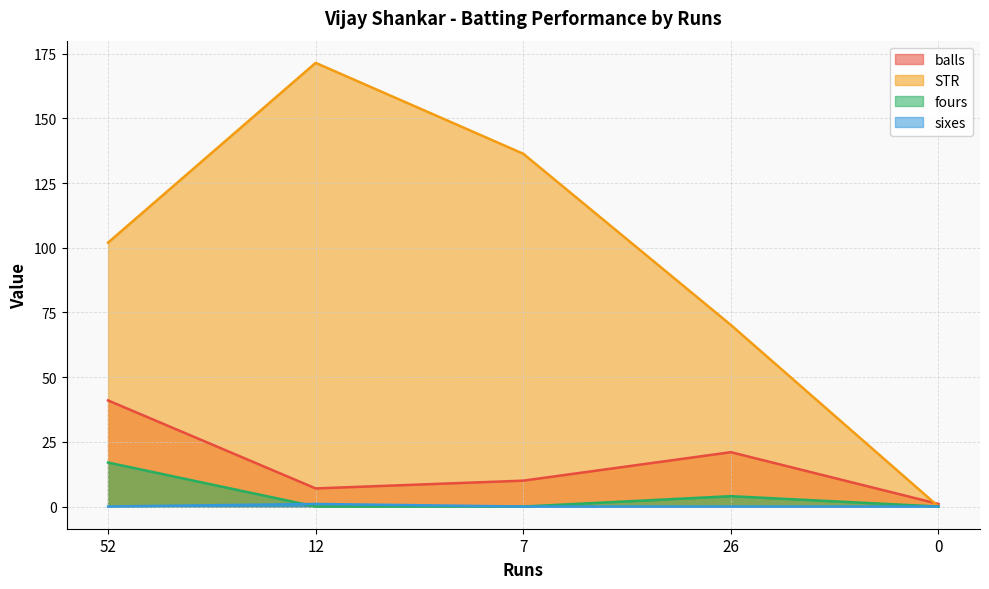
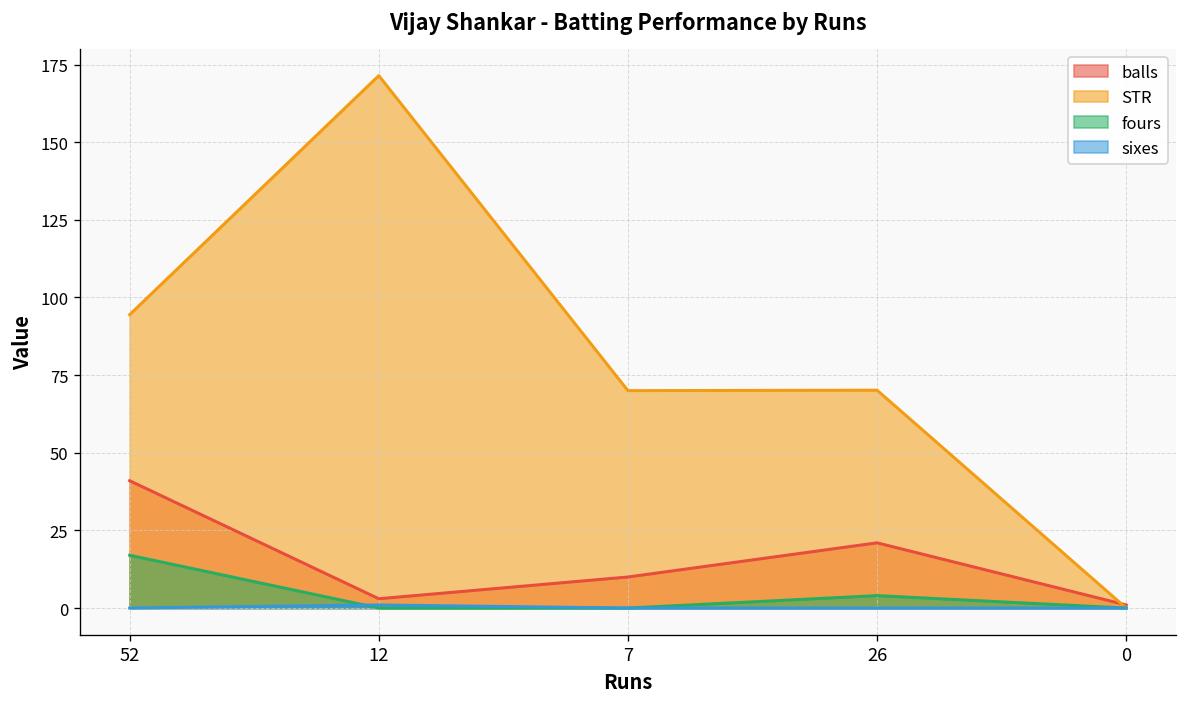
  {
    "balls": {
      "52": 41,
-     "12": 7,
+     "12": 3,
      "7": 10,
      "26": 21,
      "0": 1
    },
    "STR": {
-     "52": 102,
+     "52": 94,
      "12": 171,
-     "7": 136,
+     "7": 70,
      "26": 70
    },
    "fours": {
      "52": 17,
      "12": 0,
      "26": 4
    },
    "sixes": {
      "52": 0,
      "12": 1,
      "26": 0
    }
  }
